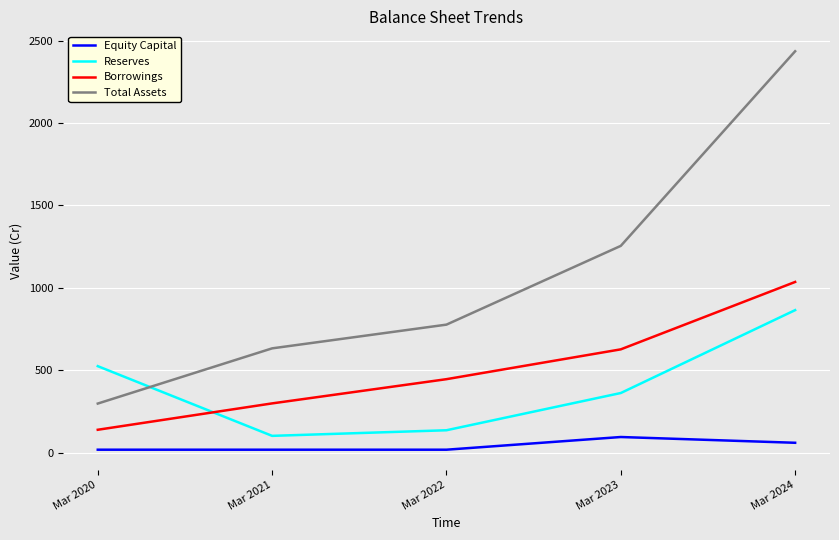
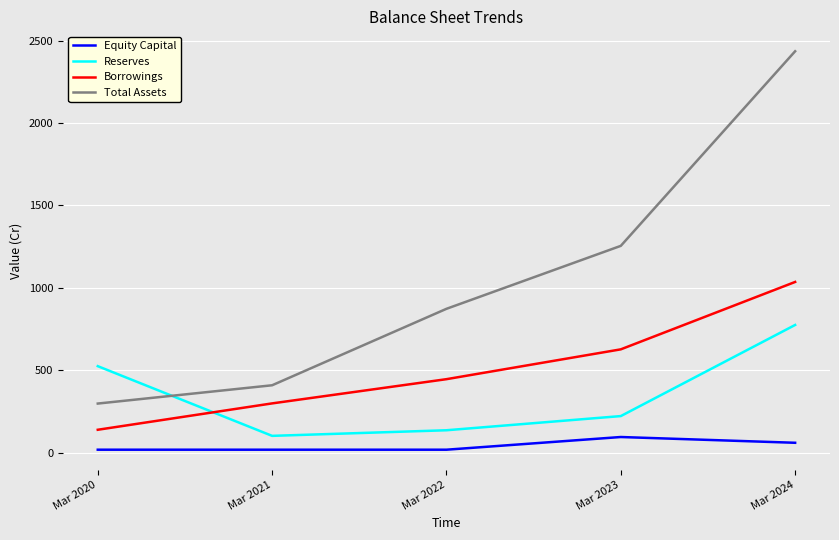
  {
    "Equity Capital": {
      "Mar 2020": 20,
      "Mar 2021": 20,
      "Mar 2022": 20,
      "Mar 2023": 100,
      "Mar 2024": 60
    },
    "Reserves": {
      "Mar 2020": 530,
      "Mar 2021": 100,
      "Mar 2022": 140,
-     "Mar 2023": 360,
-     "Mar 2024": 870
+     "Mar 2023": 220,
+     "Mar 2024": 780
    },
    "Borrowings": {
      "Mar 2020": 140,
      "Mar 2021": 300,
      "Mar 2022": 450,
      "Mar 2023": 630,
      "Mar 2024": 1040
    },
    "Total Assets": {
      "Mar 2020": 300,
-     "Mar 2021": 630,
-     "Mar 2022": 780,
+     "Mar 2021": 410,
+     "Mar 2022": 870,
      "Mar 2023": 1260,
      "Mar 2024": 2440
    }
  }
